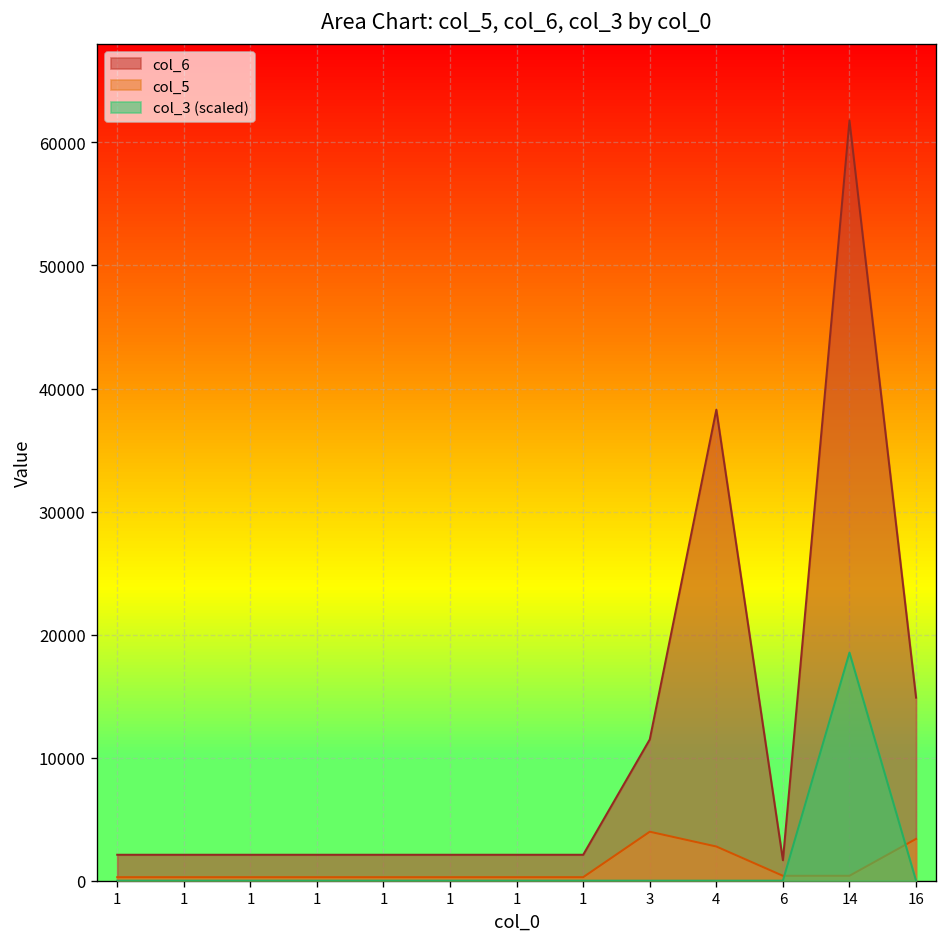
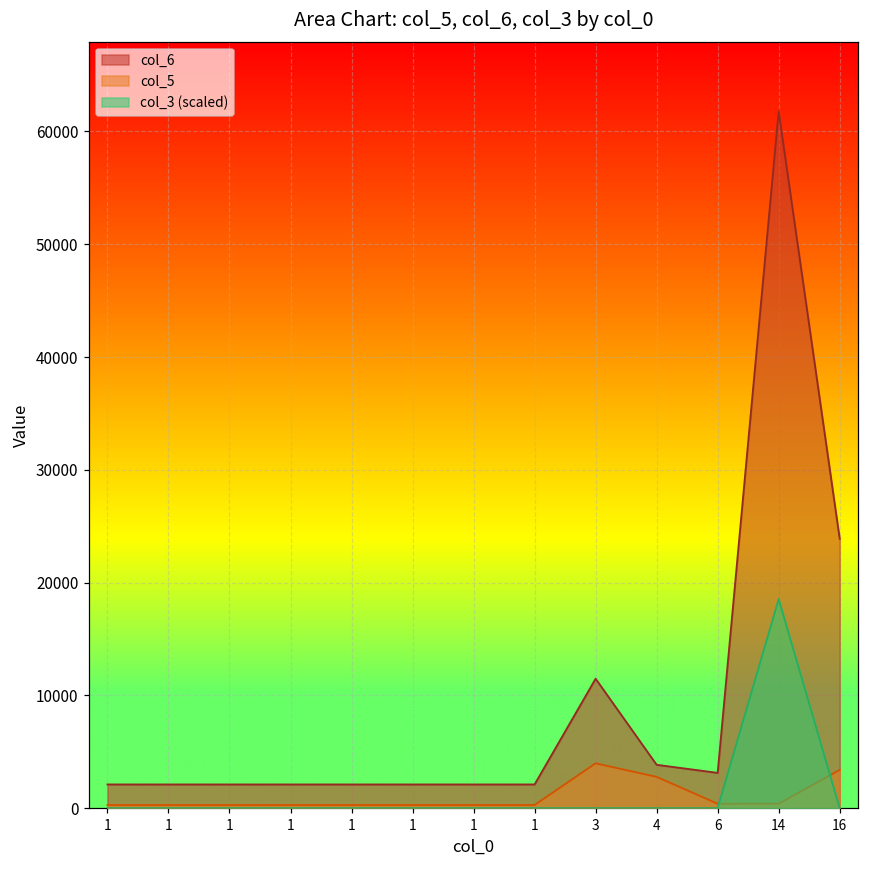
  {
    "col_6": {
      "3": 11500,
-     "4": 38300,
-     "6": 1700,
+     "4": 3800,
+     "6": 3100,
      "14": 61800,
-     "16": 14900
+     "16": 23900
    },
    "col_5": {
      "3": 4000,
      "4": 2800,
      "6": 400,
      "14": 400,
      "16": 3400
    },
    "col_3 (scaled)": {
      "3": 0,
      "4": 0,
      "6": 0,
      "14": 18500,
      "16": 0
    }
  }
